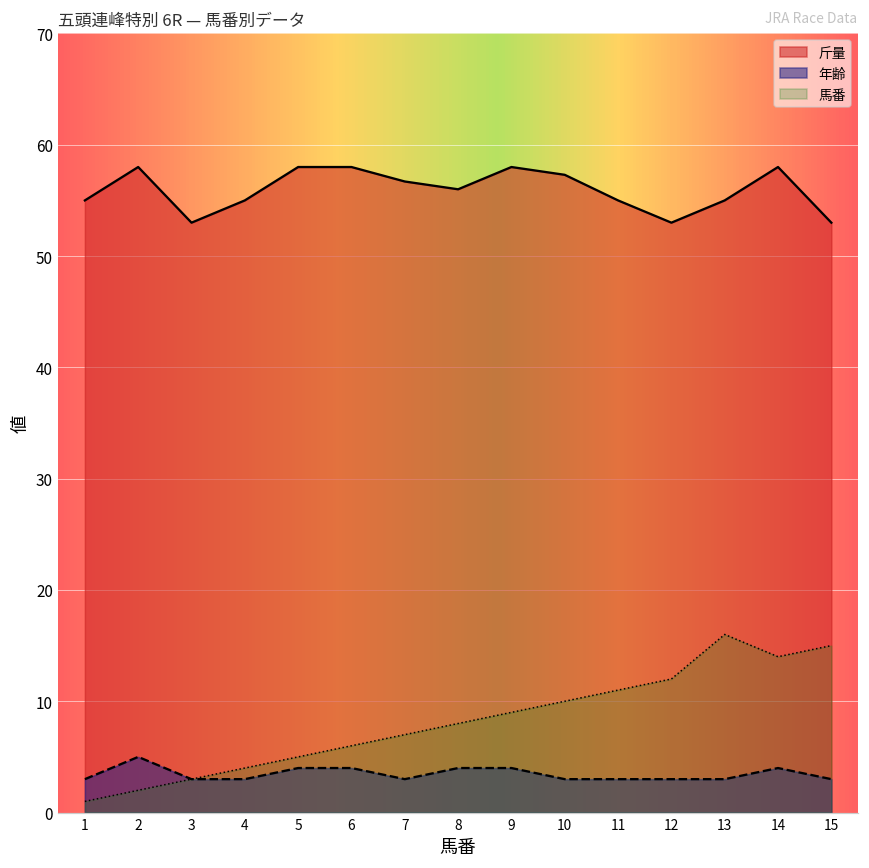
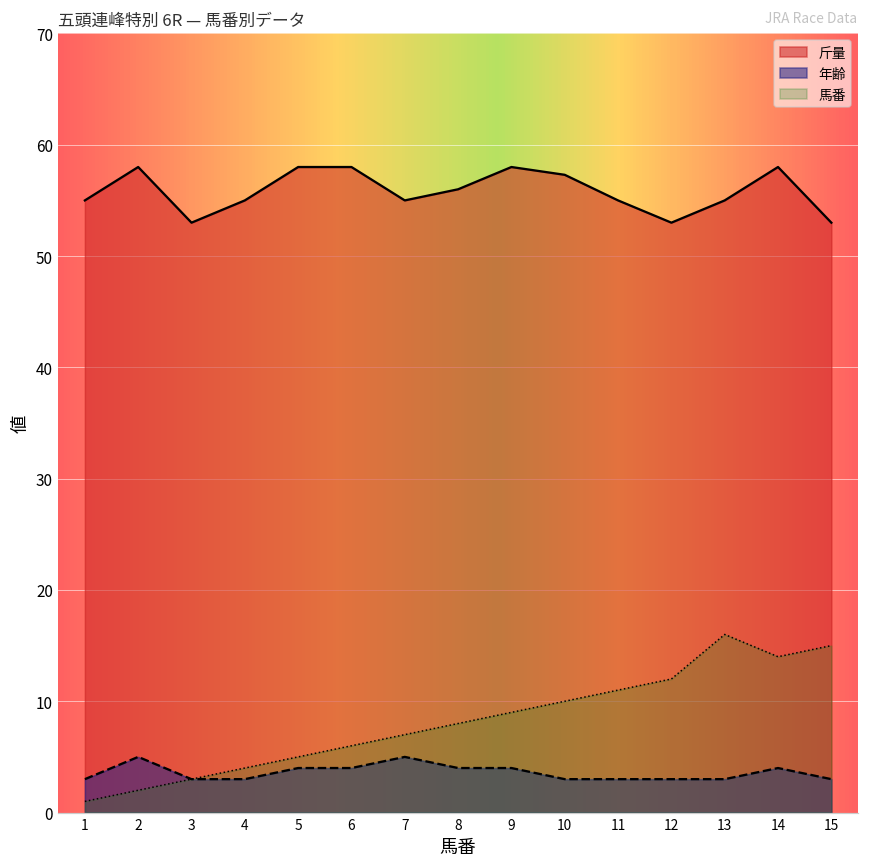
  {
    "斤量": {
      "1": 55.0,
      "2": 58.0,
      "3": 53.0,
      "4": 55.0,
      "5": 58.0,
      "6": 58.0,
-     "7": 56.7,
+     "7": 55.0,
      "8": 56.0,
      "9": 58.0,
      "10": 57.3,
      "11": 55.0,
      "12": 53.0,
      "13": 55.0,
      "14": 58.0,
      "15": 53.0
    },
    "年齢": {
      "1": 3,
      "2": 5,
      "4": 3,
      "5": 4,
      "6": 4,
-     "7": 3,
+     "7": 5,
      "8": 4,
      "9": 4,
      "10": 3,
      "11": 3,
      "12": 3,
      "13": 3,
      "14": 4,
      "15": 3
    },
    "馬番": {
      "1": 1.0,
      "2": 2.0,
      "4": 4.0,
      "5": 5.0,
      "6": 6.0,
      "7": 7.0,
      "8": 8.0,
      "9": 9.0,
      "10": 10.0,
      "11": 11.0,
      "12": 12.0,
      "13": 16.0,
      "14": 14.0,
      "15": 15.0
    }
  }
